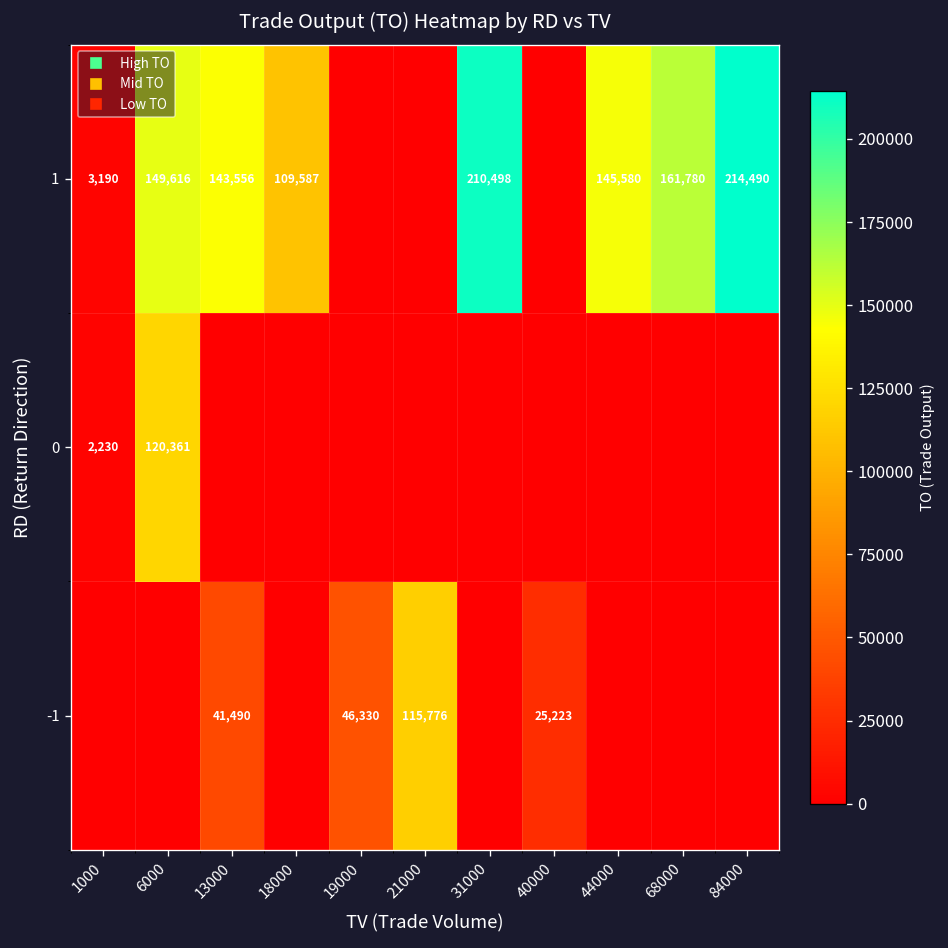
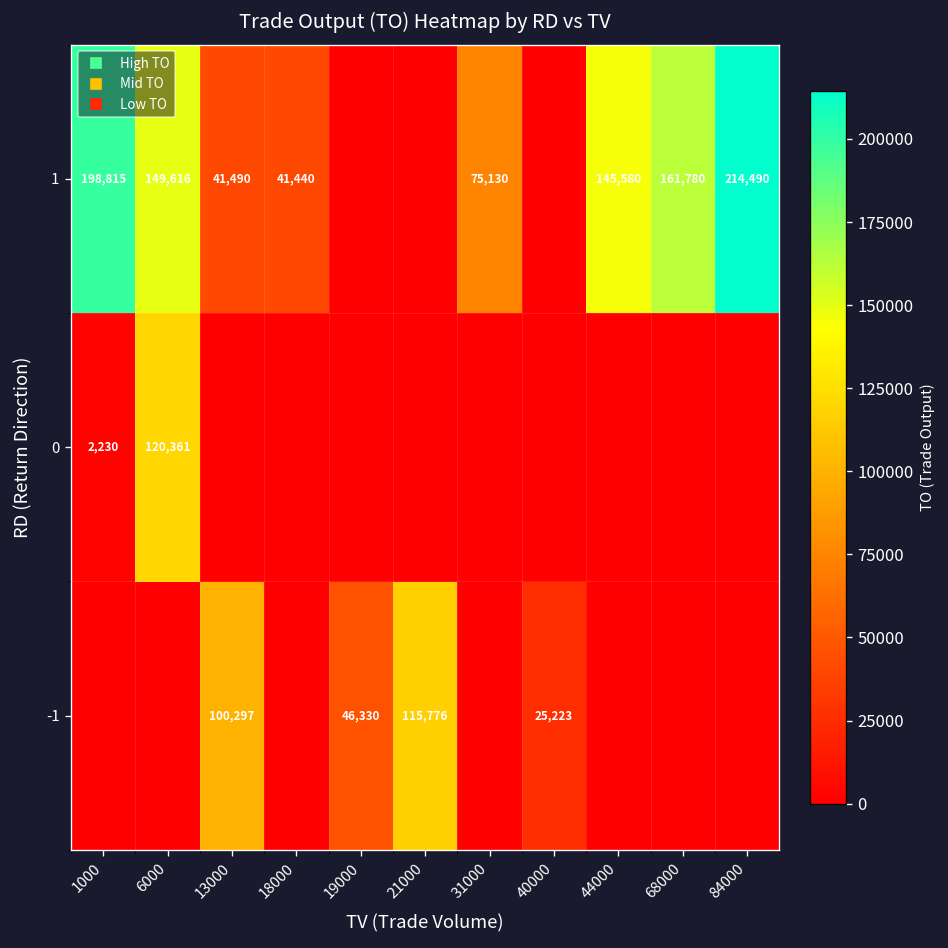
  {
    "1": {
-     "1000": "3,190",
+     "1000": "198,815",
      "6000": "149,616",
-     "13000": "143,556",
-     "18000": "109,587",
-     "31000": "210,498",
+     "13000": "41,490",
+     "18000": "41,440",
+     "31000": "75,130",
      "44000": "145,580",
      "68000": "161,780",
      "84000": "214,490"
    },
    "0": {
      "1000": "2,230",
      "6000": "120,361"
    },
    "-1": {
-     "13000": "41,490",
+     "13000": "100,297",
      "19000": "46,330",
      "21000": "115,776",
      "40000": "25,223"
    }
  }
